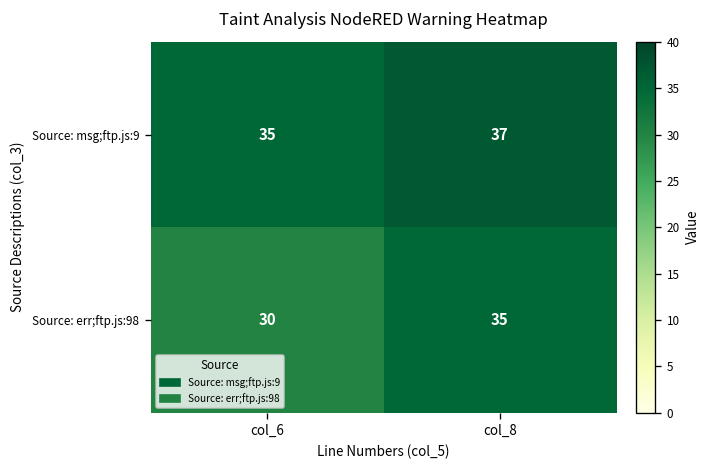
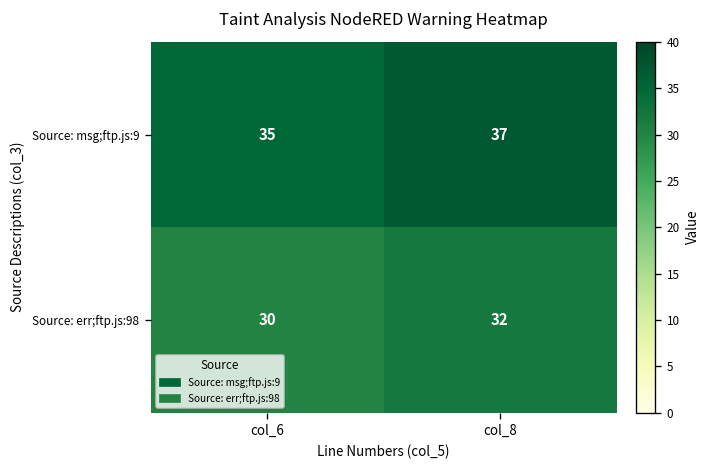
  {
    "Source: msg;ftp.js:9": {
      "col_6": 35,
      "col_8": 37
    },
    "Source: err;ftp.js:98": {
      "col_6": 30,
-     "col_8": 35
+     "col_8": 32
    }
  }
